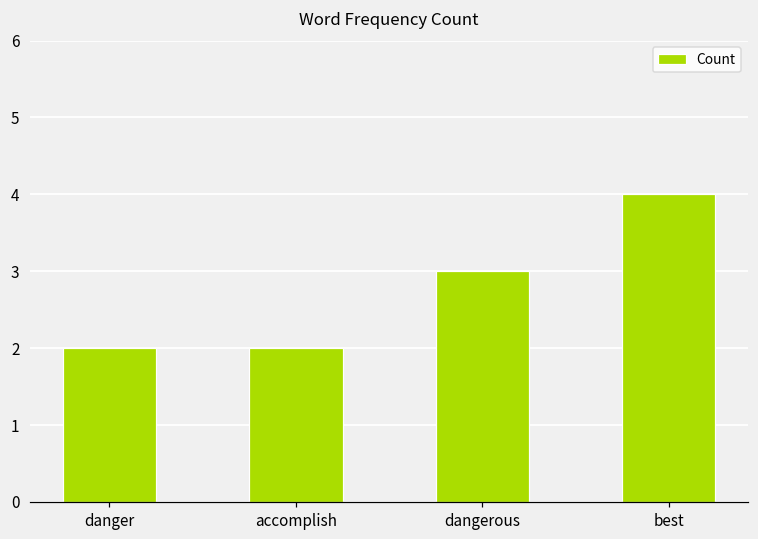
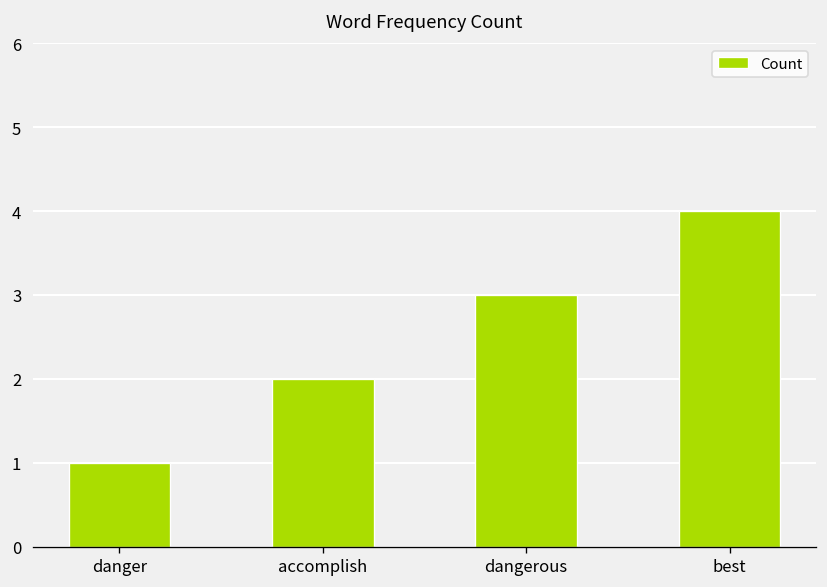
  {
-   "danger": 2,
+   "danger": 1,
    "accomplish": 2,
    "dangerous": 3,
    "best": 4
  }
